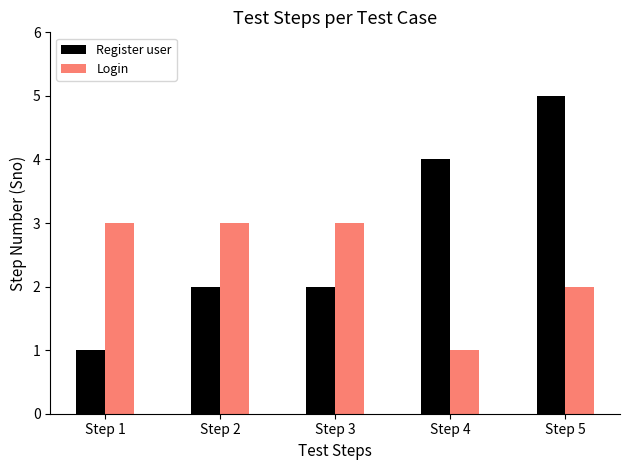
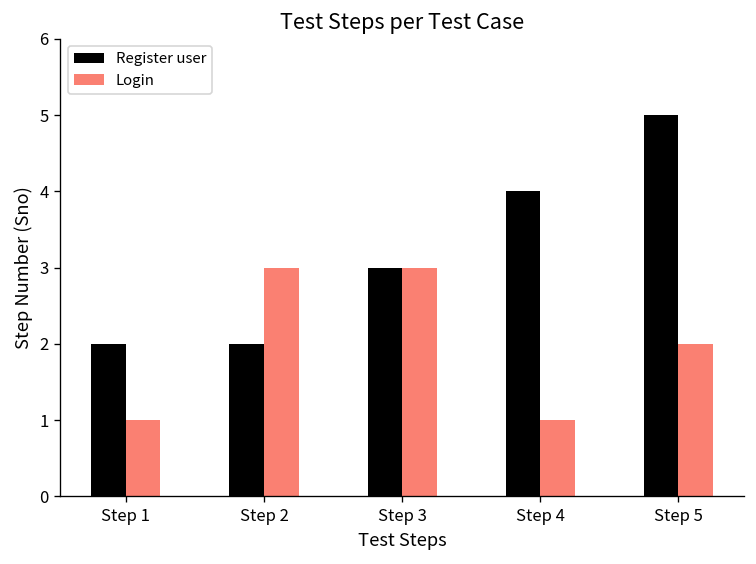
  {
    "Register user": {
-     "Step 1": 1,
+     "Step 1": 2,
      "Step 2": 2,
-     "Step 3": 2,
+     "Step 3": 3,
      "Step 4": 4,
      "Step 5": 5
    },
    "Login": {
-     "Step 1": 3,
+     "Step 1": 1,
      "Step 2": 3,
      "Step 3": 3,
      "Step 4": 1,
      "Step 5": 2
    }
  }
